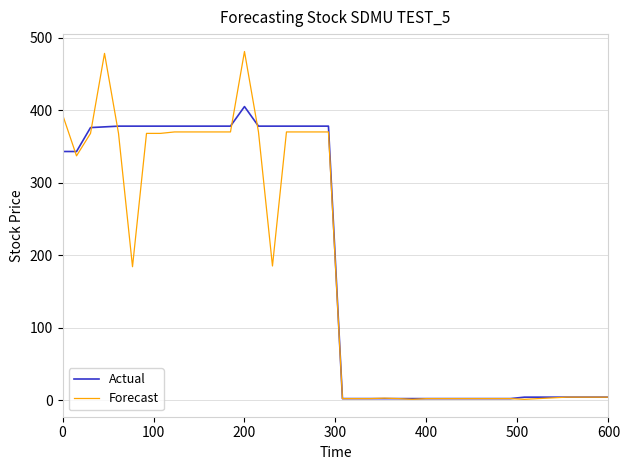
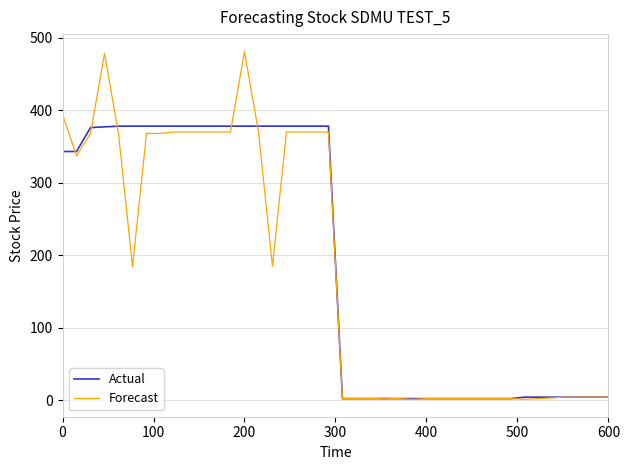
  {
    "Actual": {
      "0": 340,
-     "200": 410
+     "200": 380
    },
    "Forecast": {
      "0": 390,
      "200": 480
    }
  }
